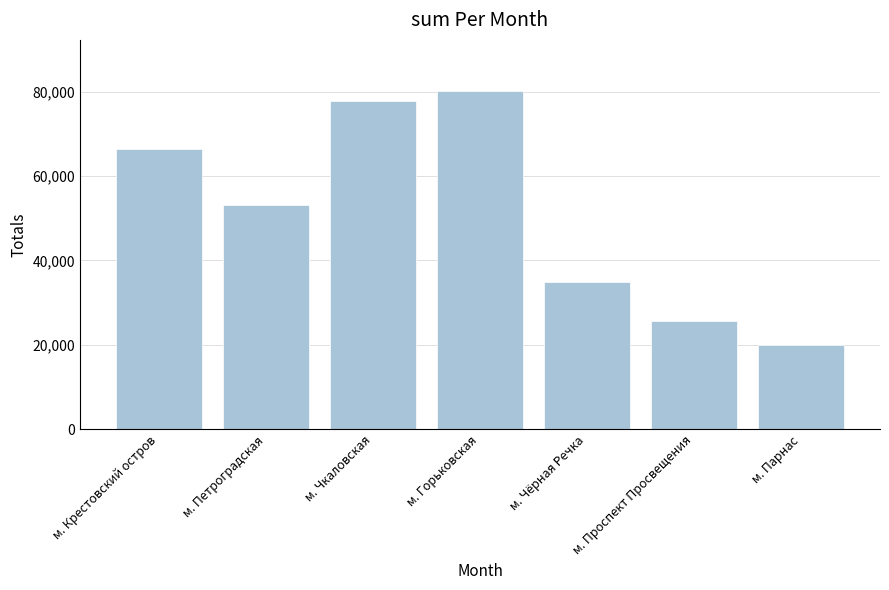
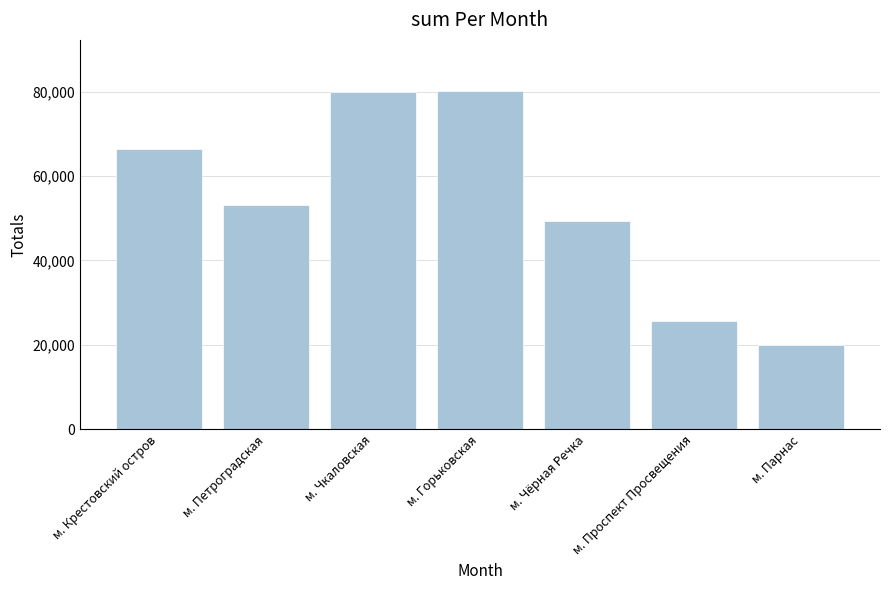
  {
    "м. Крестовский остров": "66,000",
    "м. Петроградская": "53,000",
-   "м. Чкаловская": "78,000",
+   "м. Чкаловская": "80,000",
    "м. Горьковская": "80,000",
-   "м. Чёрная Речка": "35,000",
+   "м. Чёрная Речка": "49,000",
    "м. Проспект Просвещения": "26,000",
    "м. Парнас": "20,000"
  }
